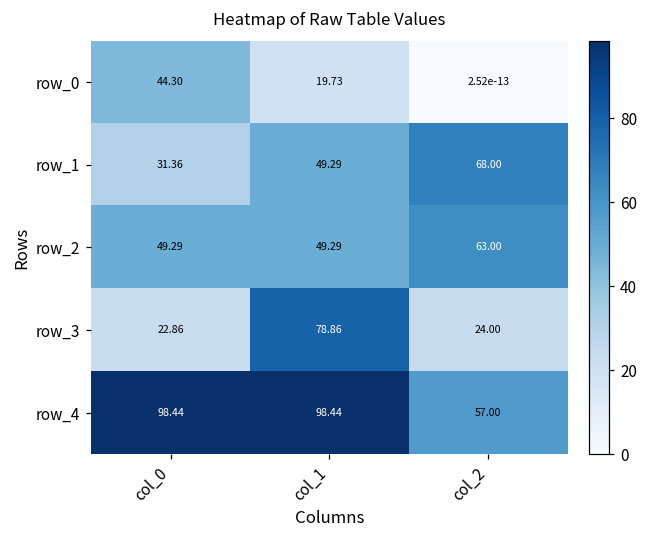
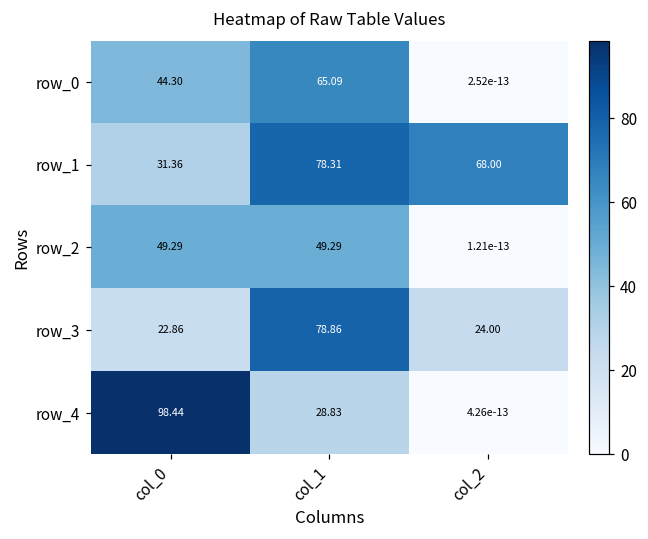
  {
    "row_0": {
      "col_0": "44.30",
-     "col_1": "19.73",
+     "col_1": "65.09",
      "col_2": "2.52e-13"
    },
    "row_1": {
      "col_0": "31.36",
-     "col_1": "49.29",
+     "col_1": "78.31",
      "col_2": "68.00"
    },
    "row_2": {
      "col_0": "49.29",
      "col_1": "49.29",
-     "col_2": "63.00"
+     "col_2": "1.21e-13"
    },
    "row_3": {
      "col_0": "22.86",
      "col_1": "78.86",
      "col_2": "24.00"
    },
    "row_4": {
      "col_0": "98.44",
-     "col_1": "98.44",
-     "col_2": "57.00"
+     "col_1": "28.83",
+     "col_2": "4.26e-13"
    }
  }
